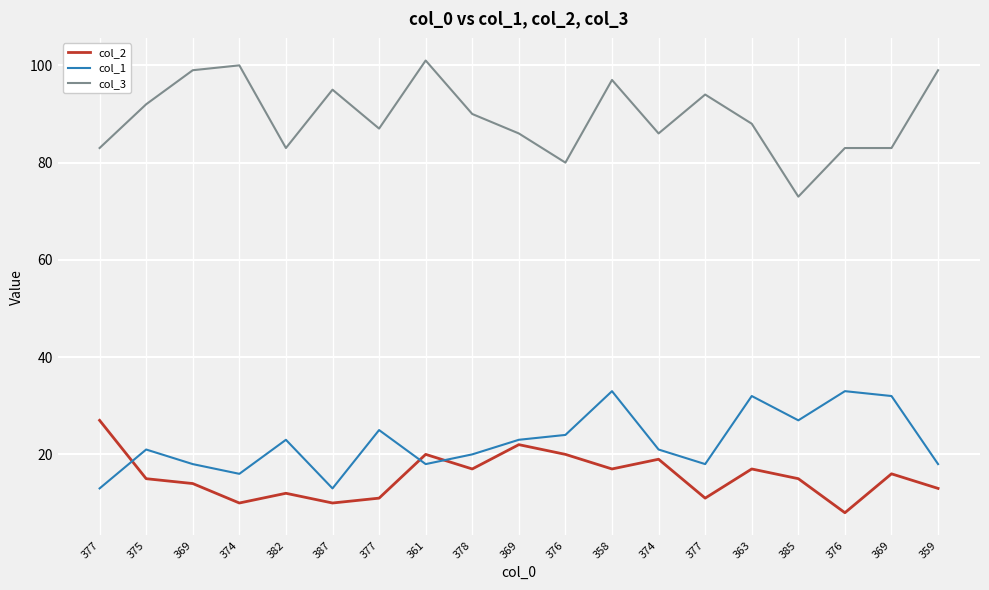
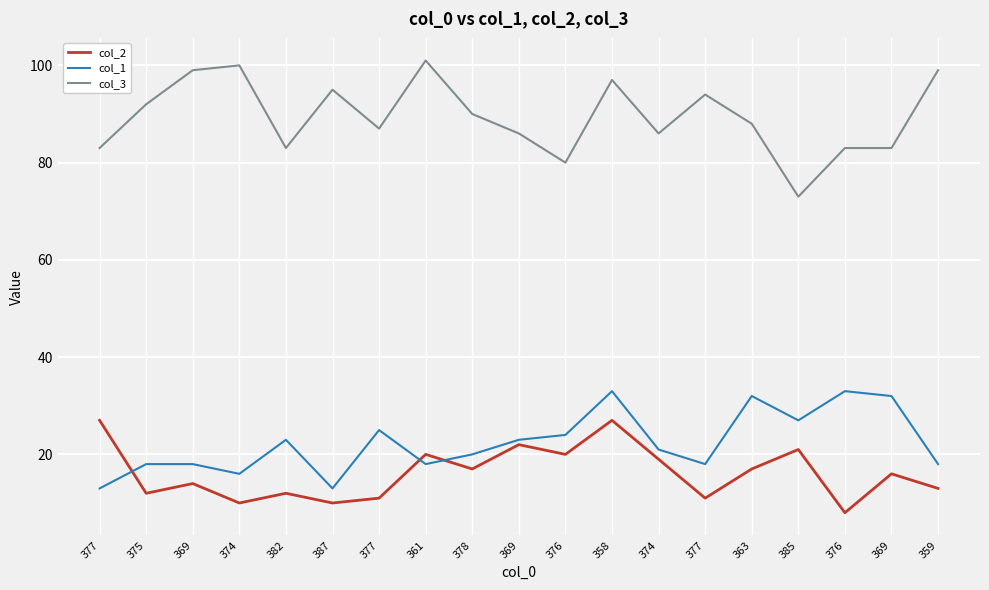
  {
    "col_2": {
-     "375": 15,
+     "375": 12,
      "382": 12,
      "387": 10,
      "361": 20,
      "378": 17,
-     "358": 17,
+     "358": 27,
      "363": 17,
-     "385": 15,
+     "385": 21,
      "359": 13
    },
    "col_1": {
-     "375": 21,
+     "375": 18,
      "382": 23,
      "387": 13,
      "361": 18,
      "378": 20,
      "358": 33,
      "363": 32,
      "385": 27,
      "359": 18
    },
    "col_3": {
      "375": 92,
      "382": 83,
      "387": 95,
      "361": 101,
      "378": 90,
      "358": 97,
      "363": 88,
      "385": 73,
      "359": 99
    }
  }
